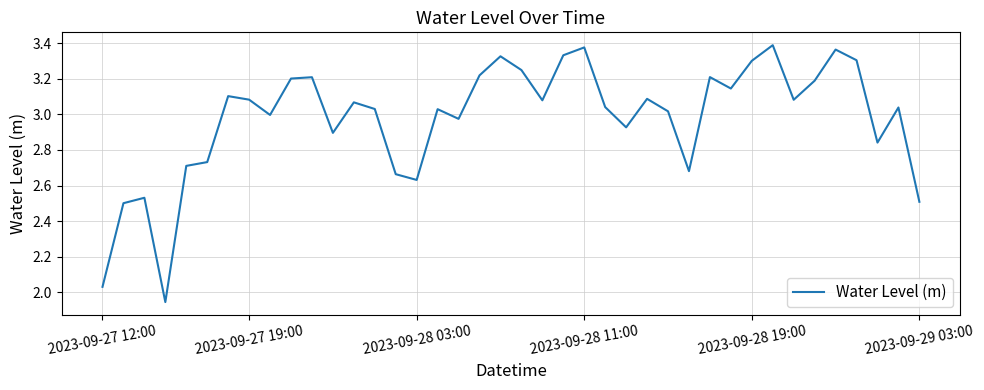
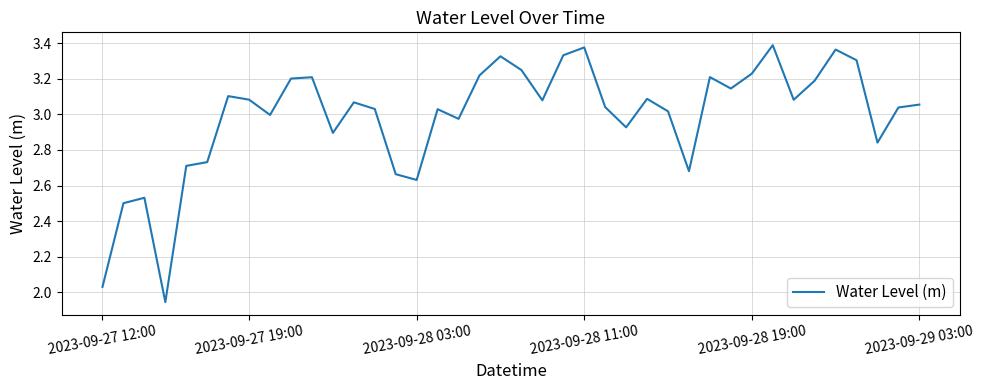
  {
    "2023-09-27 12:00": 2.03,
    "2023-09-27 19:00": 3.08,
    "2023-09-28 03:00": 2.63,
    "2023-09-28 11:00": 3.38,
-   "2023-09-28 19:00": 3.30,
-   "2023-09-29 03:00": 2.51
+   "2023-09-28 19:00": 3.23,
+   "2023-09-29 03:00": 3.06
  }
